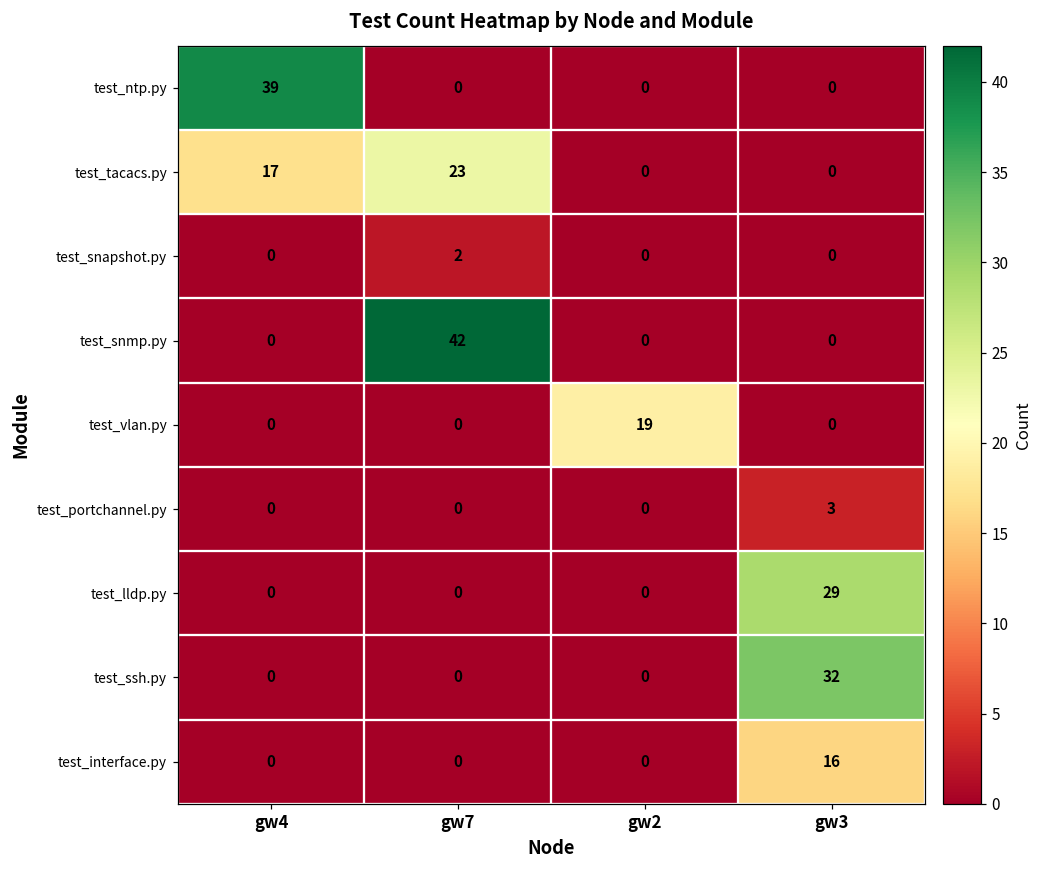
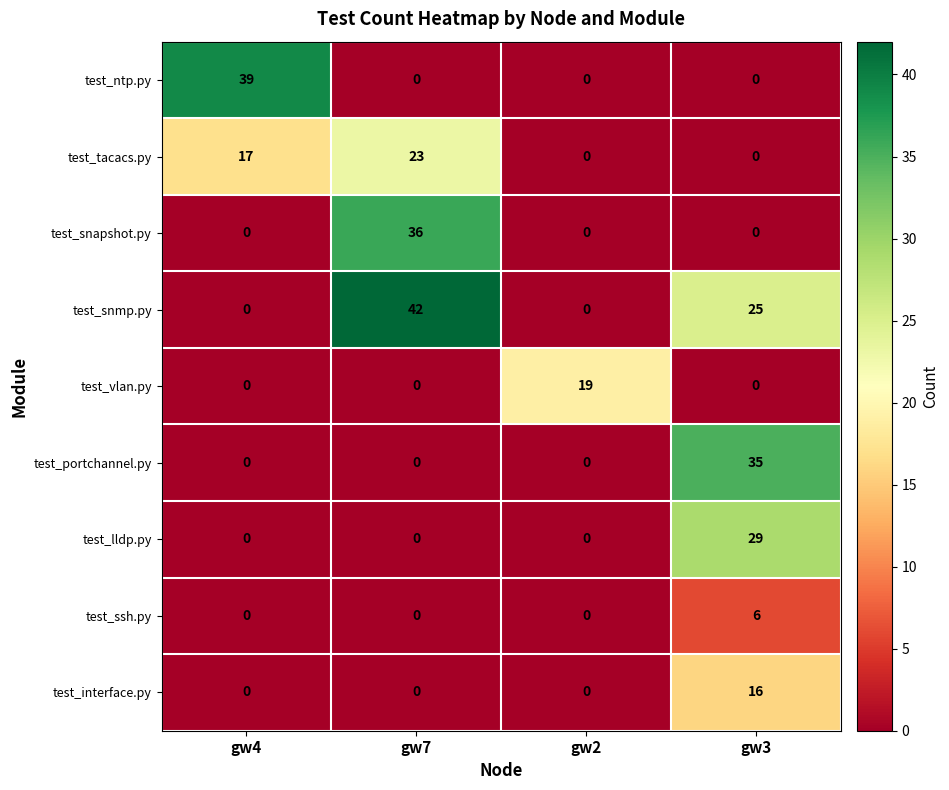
  {
    "test_ntp.py": {
      "gw4": 39,
      "gw7": 0,
      "gw2": 0,
      "gw3": 0
    },
    "test_tacacs.py": {
      "gw4": 17,
      "gw7": 23,
      "gw2": 0,
      "gw3": 0
    },
    "test_snapshot.py": {
      "gw4": 0,
-     "gw7": 2,
+     "gw7": 36,
      "gw2": 0,
      "gw3": 0
    },
    "test_snmp.py": {
      "gw4": 0,
      "gw7": 42,
      "gw2": 0,
-     "gw3": 0
+     "gw3": 25
    },
    "test_vlan.py": {
      "gw4": 0,
      "gw7": 0,
      "gw2": 19,
      "gw3": 0
    },
    "test_portchannel.py": {
      "gw4": 0,
      "gw7": 0,
      "gw2": 0,
-     "gw3": 3
+     "gw3": 35
    },
    "test_lldp.py": {
      "gw4": 0,
      "gw7": 0,
      "gw2": 0,
      "gw3": 29
    },
    "test_ssh.py": {
      "gw4": 0,
      "gw7": 0,
      "gw2": 0,
-     "gw3": 32
+     "gw3": 6
    },
    "test_interface.py": {
      "gw4": 0,
      "gw7": 0,
      "gw2": 0,
      "gw3": 16
    }
  }
